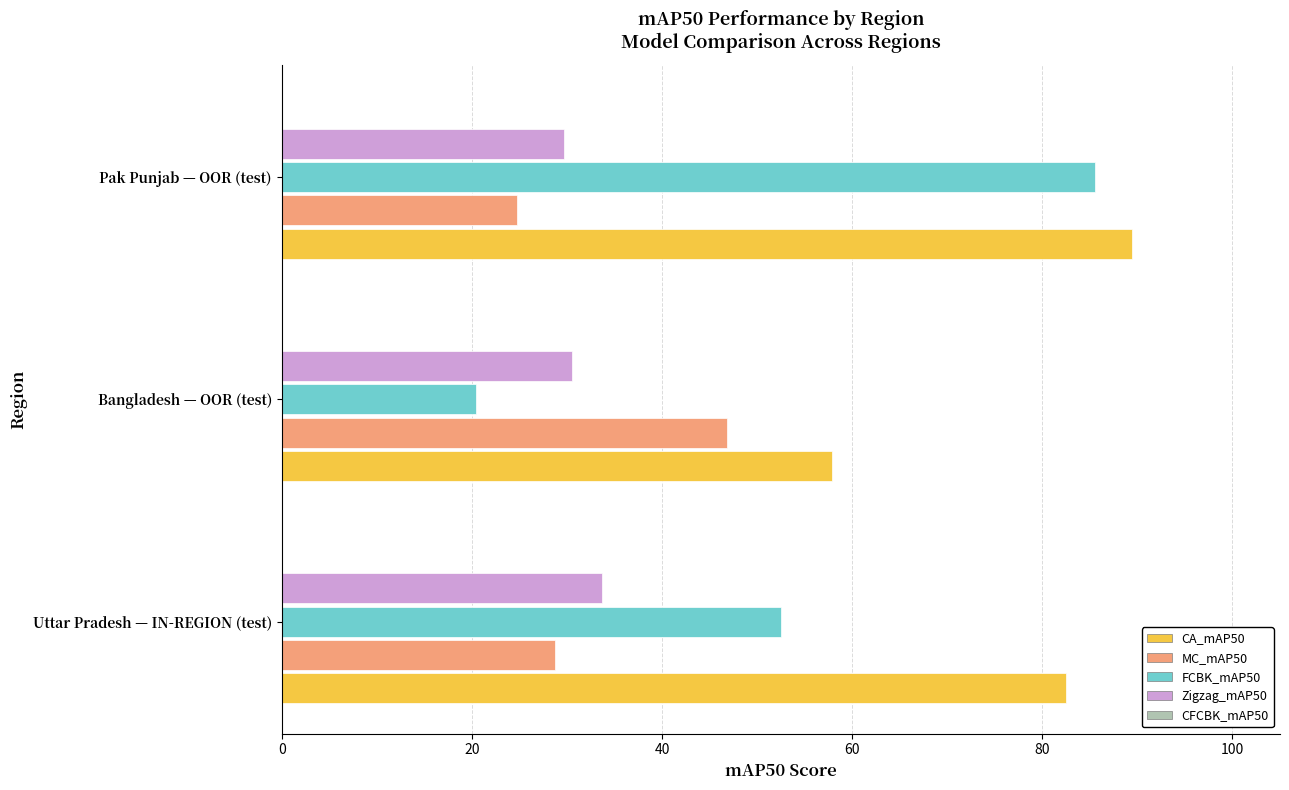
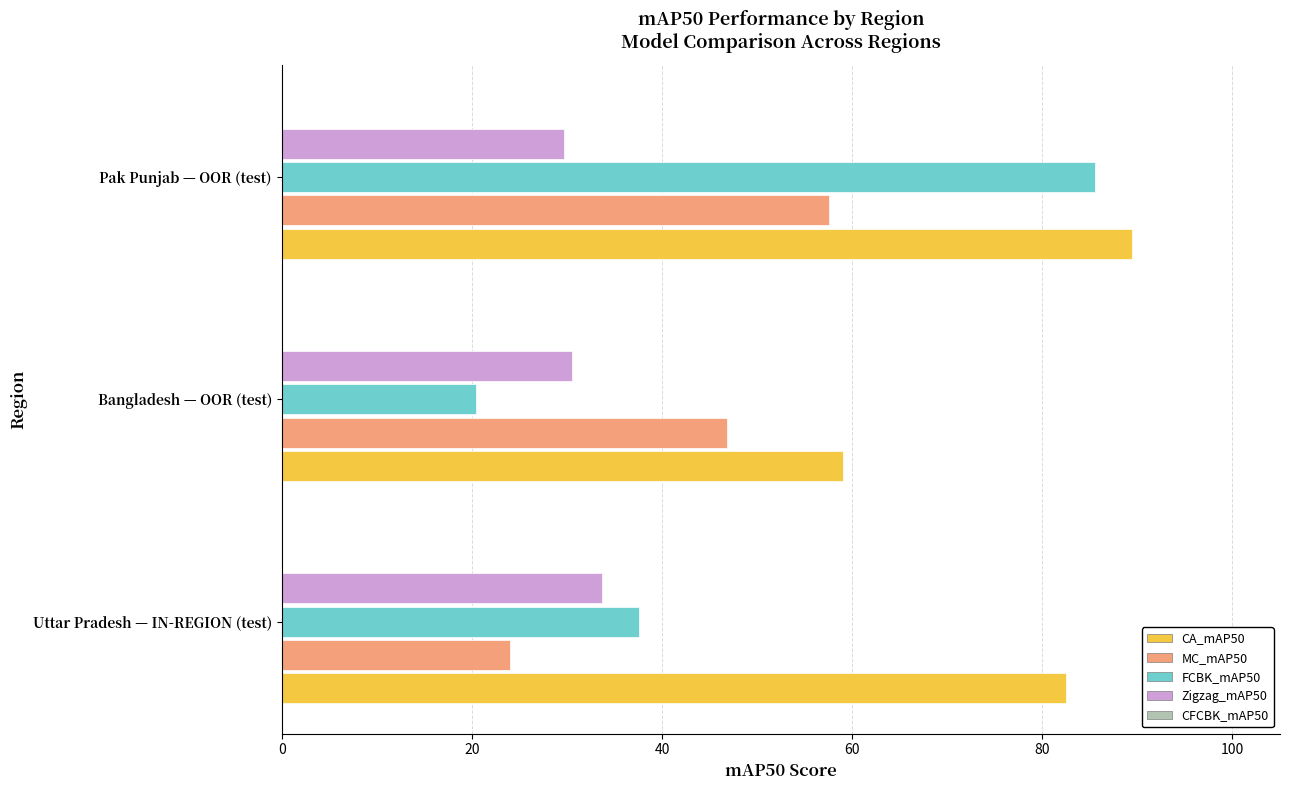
  {
    "CA_mAP50": {
      "Pak Punjab — OOR (test)": 89,
-     "Bangladesh — OOR (test)": 58,
+     "Bangladesh — OOR (test)": 59,
      "Uttar Pradesh — IN-REGION (test)": 82
    },
    "MC_mAP50": {
-     "Pak Punjab — OOR (test)": 25,
+     "Pak Punjab — OOR (test)": 58,
      "Bangladesh — OOR (test)": 47,
-     "Uttar Pradesh — IN-REGION (test)": 29
+     "Uttar Pradesh — IN-REGION (test)": 24
    },
    "FCBK_mAP50": {
      "Pak Punjab — OOR (test)": 86,
      "Bangladesh — OOR (test)": 20,
-     "Uttar Pradesh — IN-REGION (test)": 53
+     "Uttar Pradesh — IN-REGION (test)": 38
    },
    "Zigzag_mAP50": {
      "Pak Punjab — OOR (test)": 30,
      "Bangladesh — OOR (test)": 31,
      "Uttar Pradesh — IN-REGION (test)": 34
    },
    "CFCBK_mAP50": {
      "Pak Punjab — OOR (test)": 0,
      "Bangladesh — OOR (test)": 0,
      "Uttar Pradesh — IN-REGION (test)": 0
    }
  }
